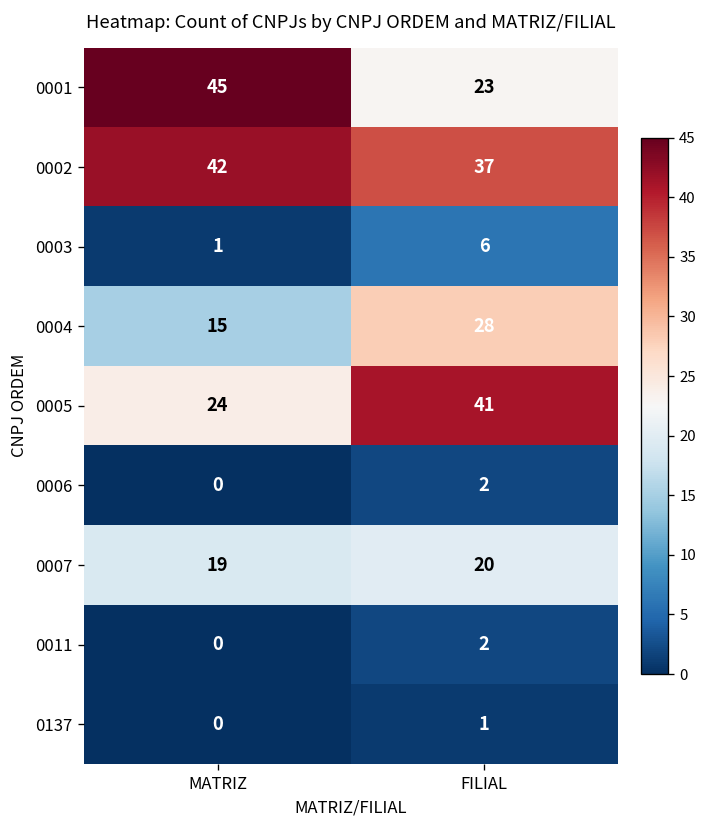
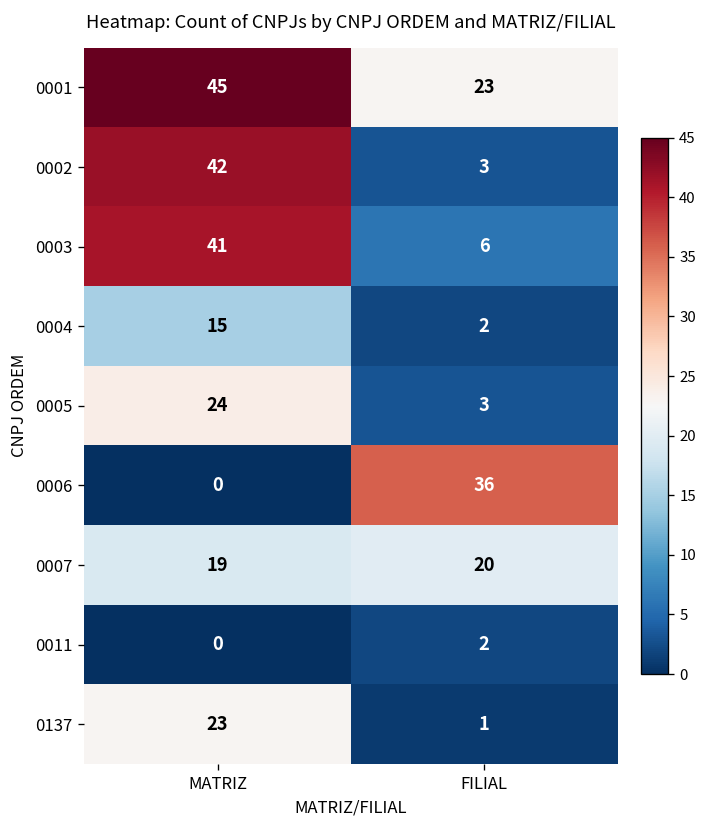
  {
    "0001": {
      "MATRIZ": 45,
      "FILIAL": 23
    },
    "0002": {
      "MATRIZ": 42,
-     "FILIAL": 37
+     "FILIAL": 3
    },
    "0003": {
-     "MATRIZ": 1,
+     "MATRIZ": 41,
      "FILIAL": 6
    },
    "0004": {
      "MATRIZ": 15,
-     "FILIAL": 28
+     "FILIAL": 2
    },
    "0005": {
      "MATRIZ": 24,
-     "FILIAL": 41
+     "FILIAL": 3
    },
    "0006": {
      "MATRIZ": 0,
-     "FILIAL": 2
+     "FILIAL": 36
    },
    "0007": {
      "MATRIZ": 19,
      "FILIAL": 20
    },
    "0011": {
      "MATRIZ": 0,
      "FILIAL": 2
    },
    "0137": {
-     "MATRIZ": 0,
+     "MATRIZ": 23,
      "FILIAL": 1
    }
  }
